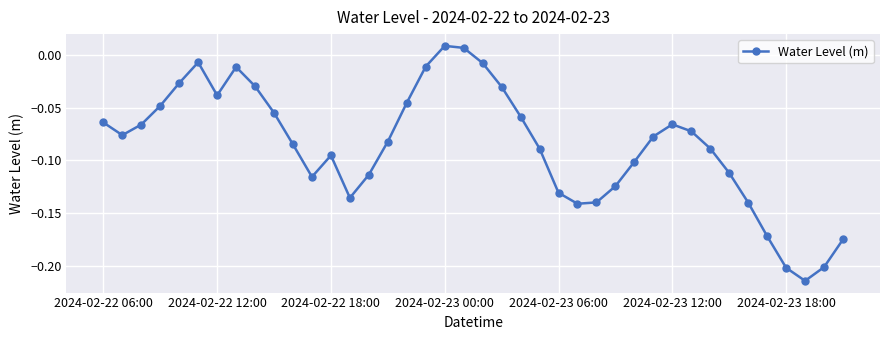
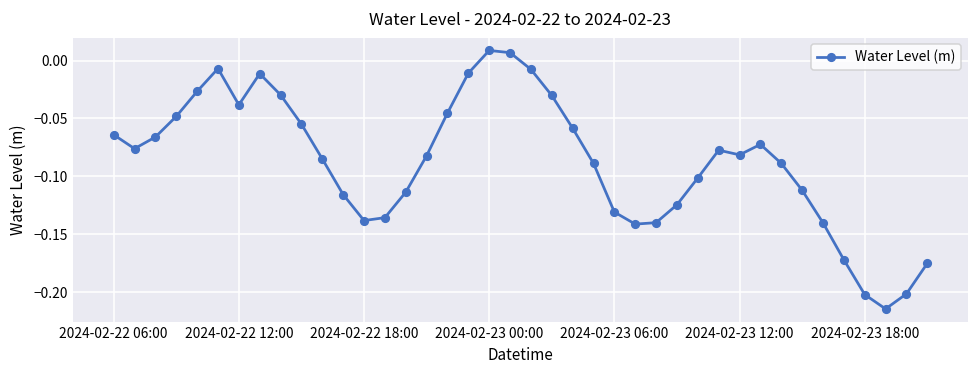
  {
    "2024-02-22 06:00": -0.064,
    "2024-02-22 12:00": -0.038,
-   "2024-02-22 18:00": -0.095,
+   "2024-02-22 18:00": -0.138,
    "2024-02-23 00:00": 0.009,
    "2024-02-23 06:00": -0.131,
-   "2024-02-23 12:00": -0.066,
+   "2024-02-23 12:00": -0.081,
    "2024-02-23 18:00": -0.202
  }
